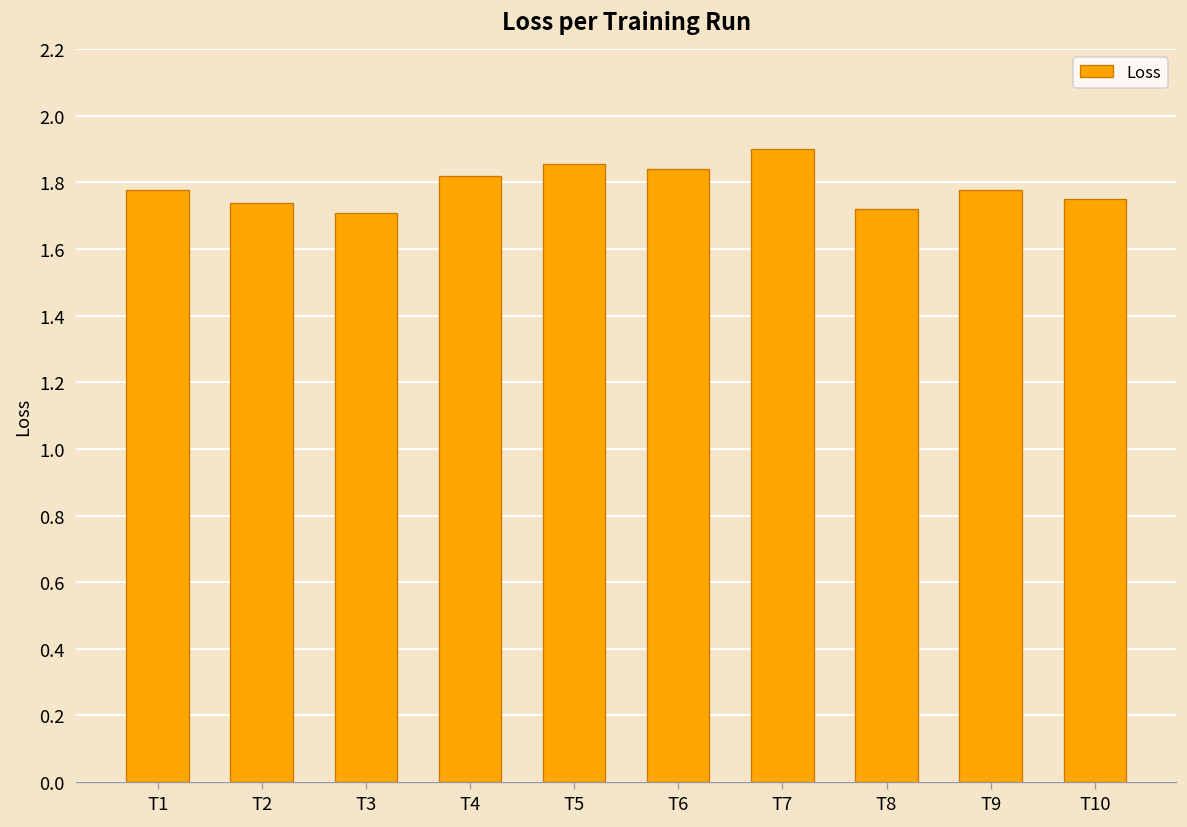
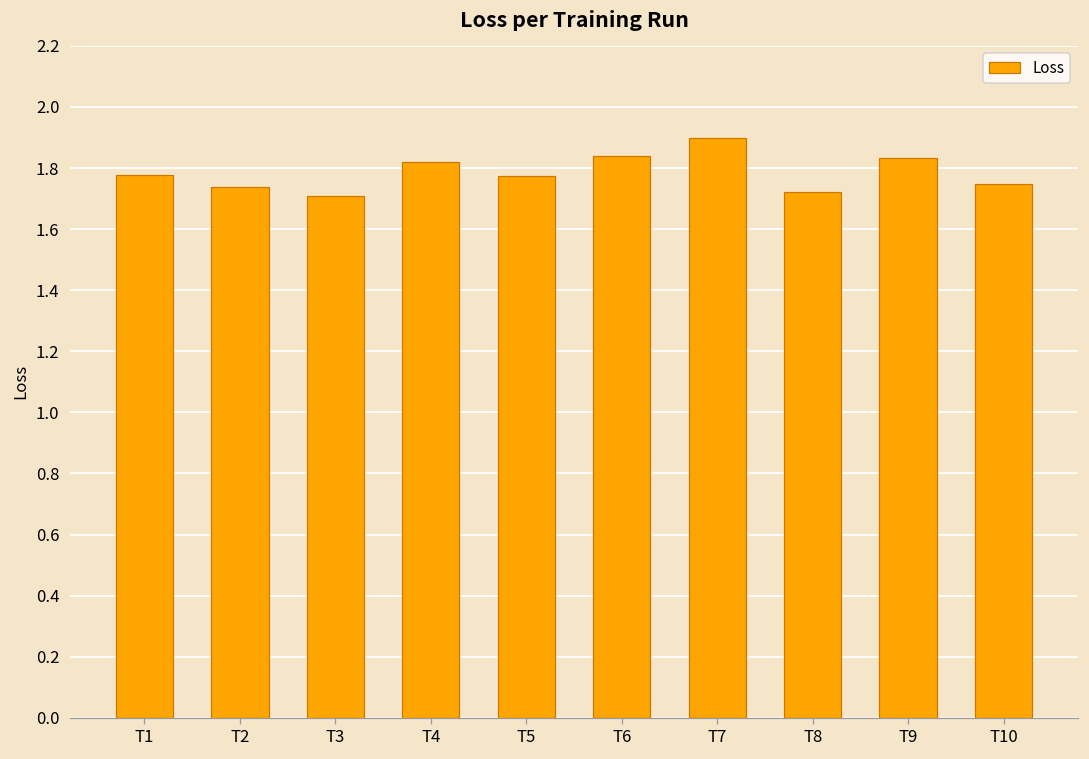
  {
    "T1": 1.78,
    "T2": 1.74,
    "T3": 1.71,
    "T4": 1.82,
-   "T5": 1.86,
+   "T5": 1.77,
    "T6": 1.84,
    "T7": 1.90,
    "T8": 1.72,
-   "T9": 1.78,
+   "T9": 1.83,
    "T10": 1.75
  }
